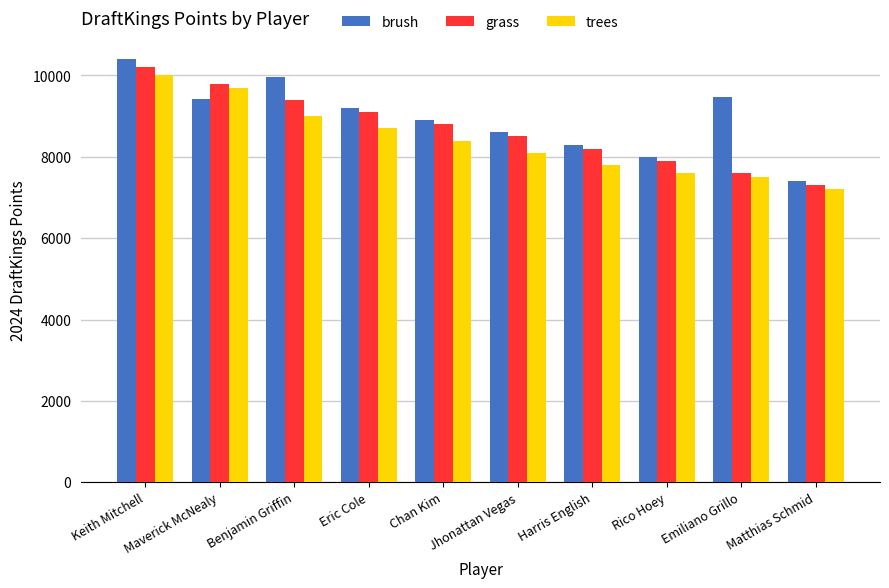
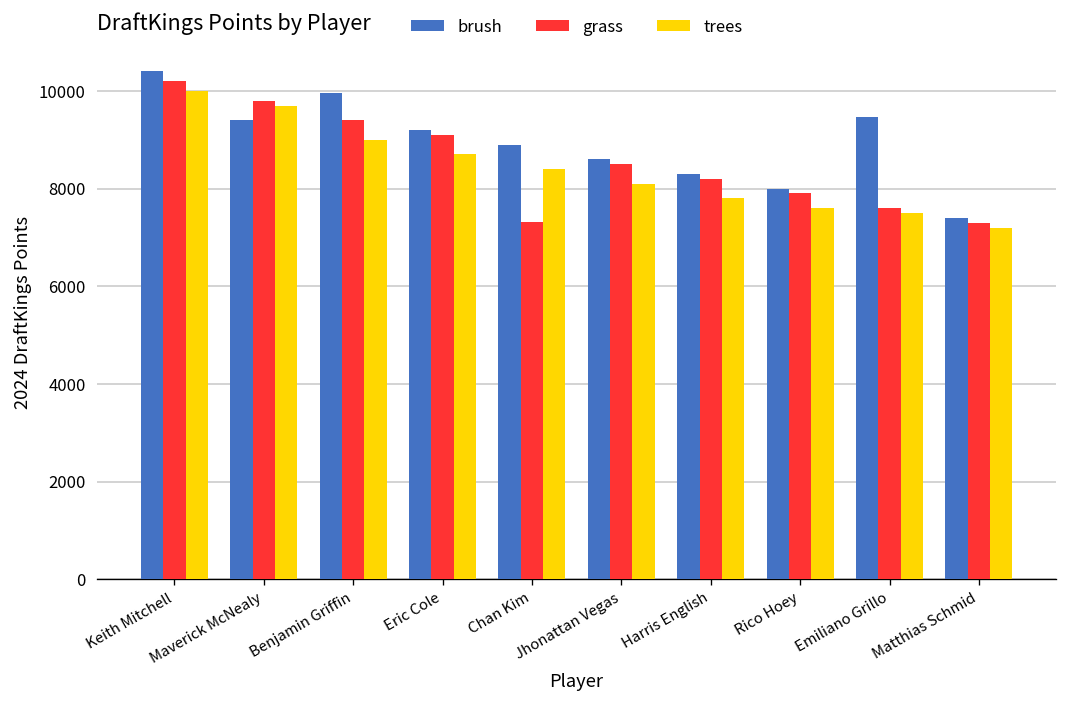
  {
    "brush": {
      "Keith Mitchell": 10400,
      "Maverick McNealy": 9400,
      "Benjamin Griffin": 10000,
      "Eric Cole": 9200,
      "Chan Kim": 8900,
      "Jhonattan Vegas": 8600,
      "Harris English": 8300,
      "Rico Hoey": 8000,
      "Emiliano Grillo": 9500,
      "Matthias Schmid": 7400
    },
    "grass": {
      "Keith Mitchell": 10200,
      "Maverick McNealy": 9800,
      "Benjamin Griffin": 9400,
      "Eric Cole": 9100,
-     "Chan Kim": 8800,
+     "Chan Kim": 7300,
      "Jhonattan Vegas": 8500,
      "Harris English": 8200,
      "Rico Hoey": 7900,
      "Emiliano Grillo": 7600,
      "Matthias Schmid": 7300
    },
    "trees": {
      "Keith Mitchell": 10000,
      "Maverick McNealy": 9700,
      "Benjamin Griffin": 9000,
      "Eric Cole": 8700,
      "Chan Kim": 8400,
      "Jhonattan Vegas": 8100,
      "Harris English": 7800,
      "Rico Hoey": 7600,
      "Emiliano Grillo": 7500,
      "Matthias Schmid": 7200
    }
  }
